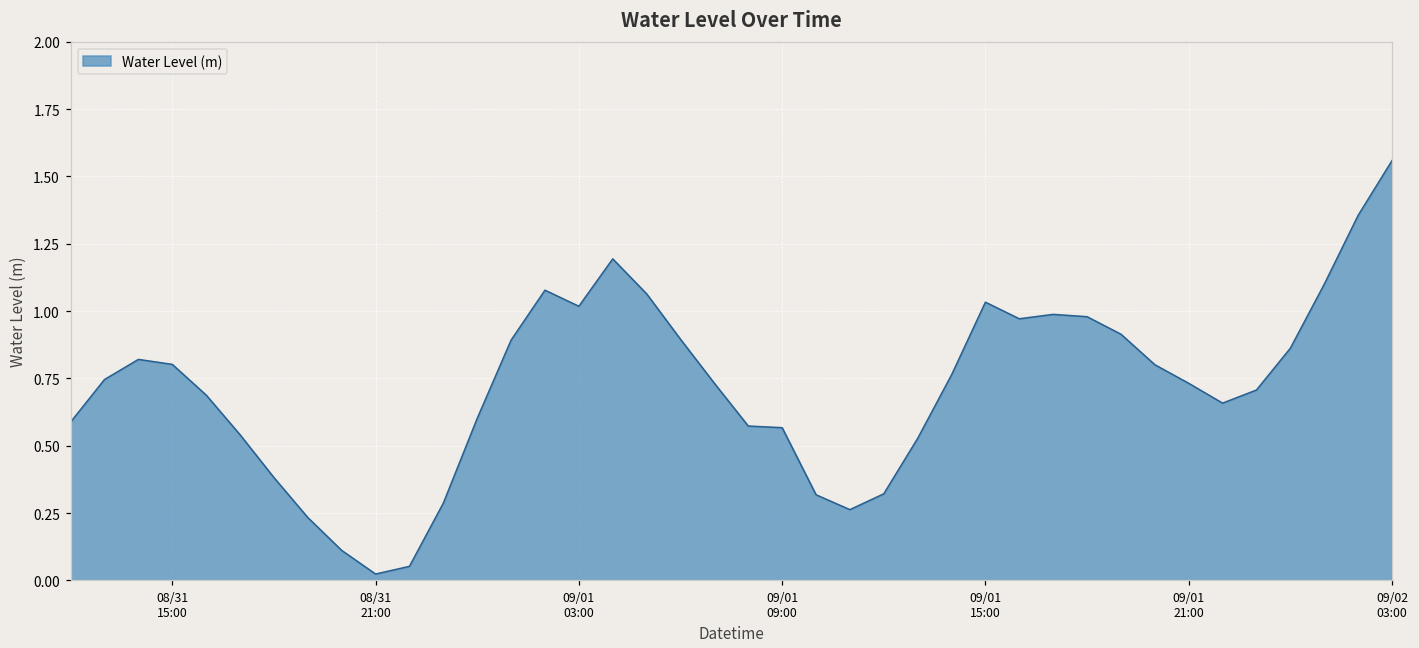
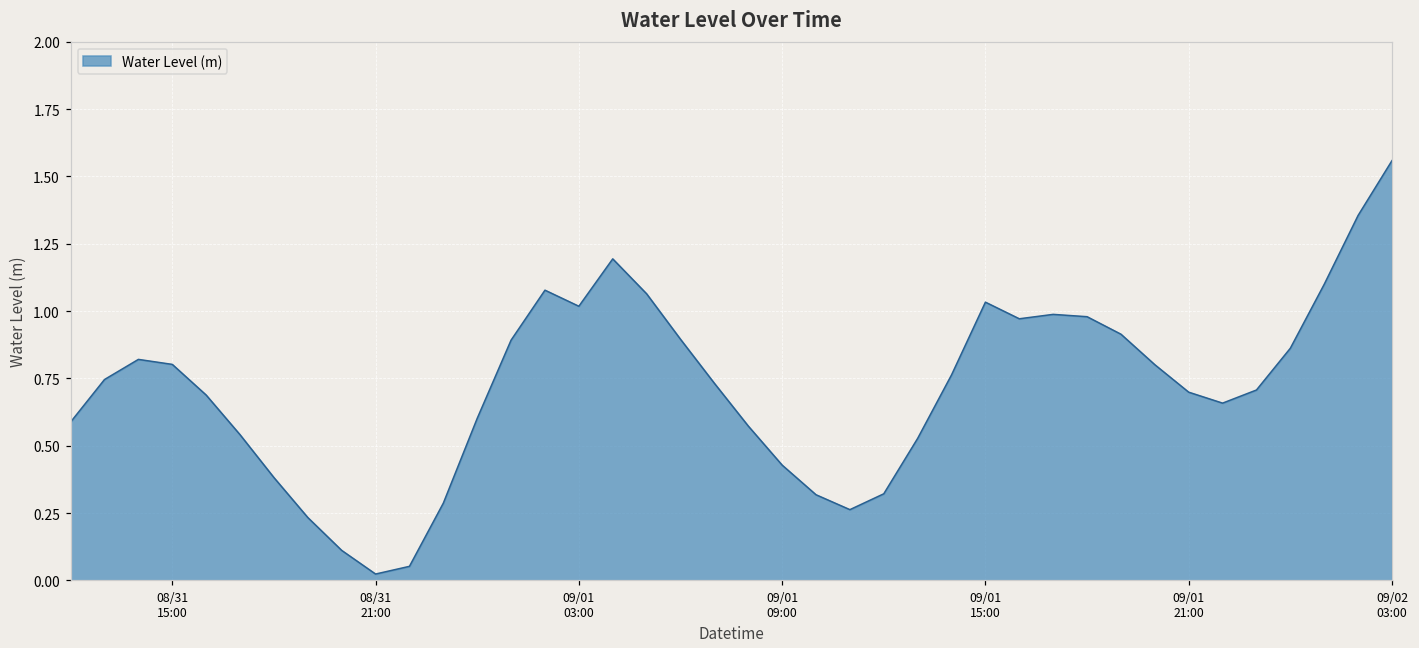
  {
    "08/31 15:00": 0.80,
    "08/31 21:00": 0.02,
    "09/01 03:00": 1.02,
-   "09/01 09:00": 0.57,
+   "09/01 09:00": 0.43,
    "09/01 15:00": 1.03,
-   "09/01 21:00": 0.73,
+   "09/01 21:00": 0.70,
    "09/02 03:00": 1.56
  }
